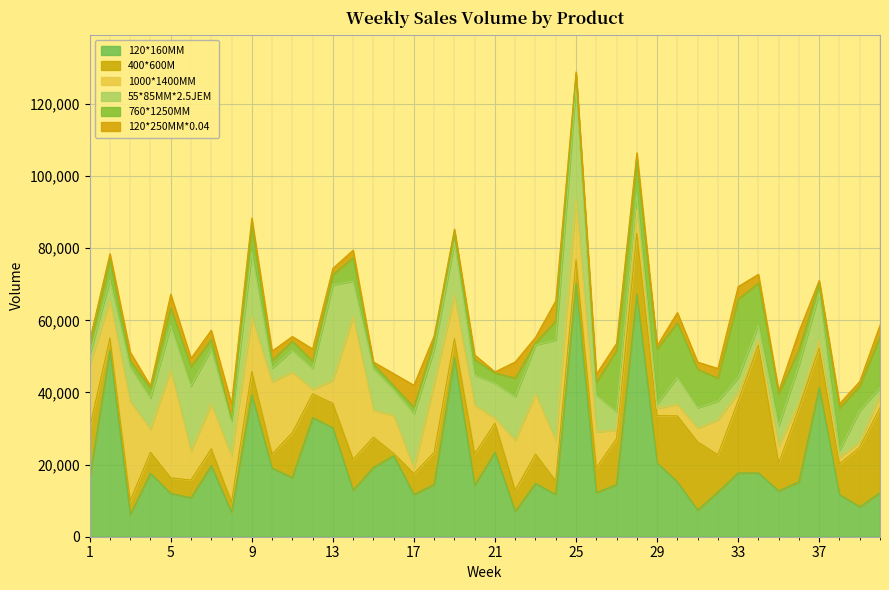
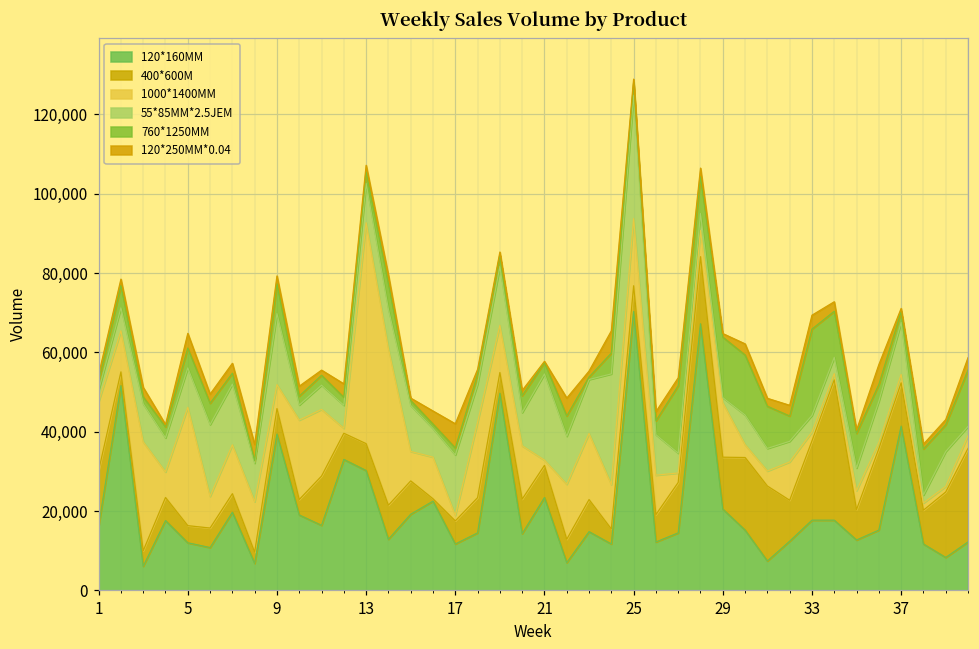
  {
    "1000*1400MM": {
      "1": "17,000",
      "5": "30,000",
-     "9": "15,000",
-     "13": "6,000",
+     "9": "6,000",
+     "13": "56,000",
      "17": "1,000",
      "21": "1,000",
      "25": "17,000",
-     "29": "2,000",
+     "29": "14,000",
      "33": "2,000",
      "37": "2,000"
    },
    "55*85MM*2.5JEM": {
      "1": "3,000",
-     "5": "12,000",
+     "5": "10,000",
      "9": "18,000",
-     "13": "27,000",
+     "13": "10,000",
      "17": "15,000",
-     "21": "10,000",
+     "21": "22,000",
      "25": "31,000",
      "29": "1,000",
      "33": "4,000",
      "37": "13,000"
    }
  }
